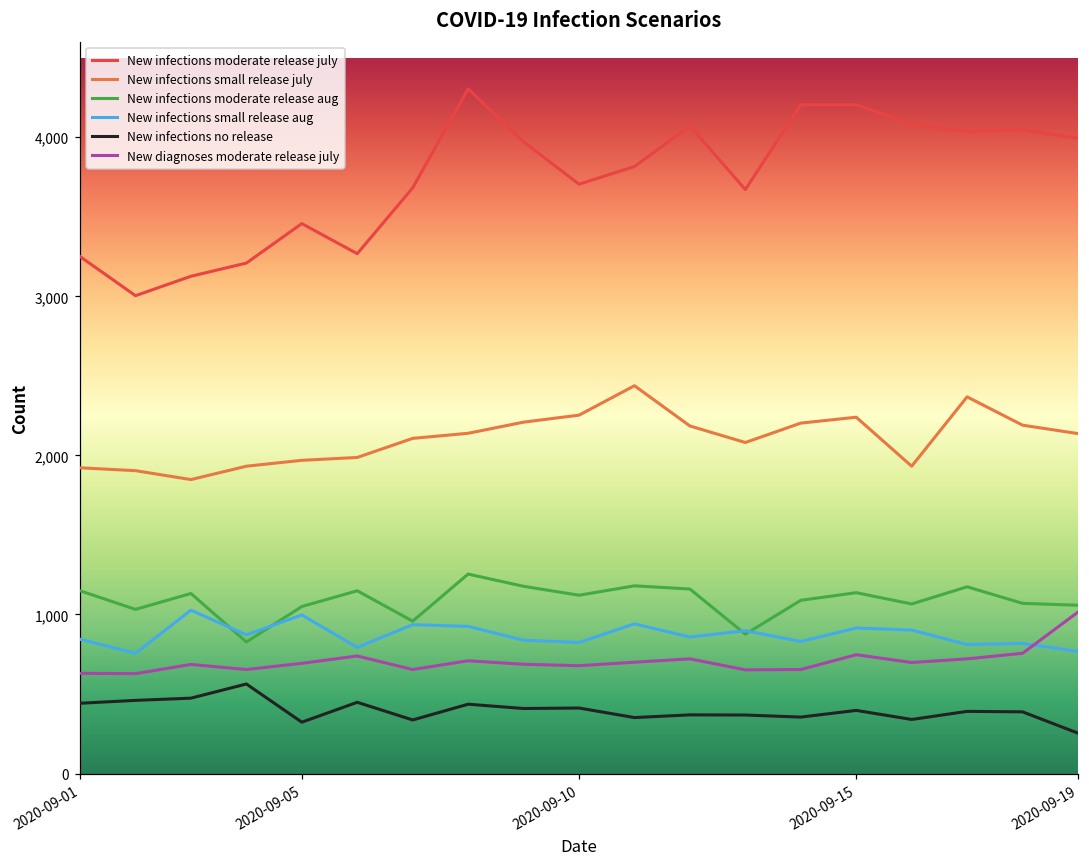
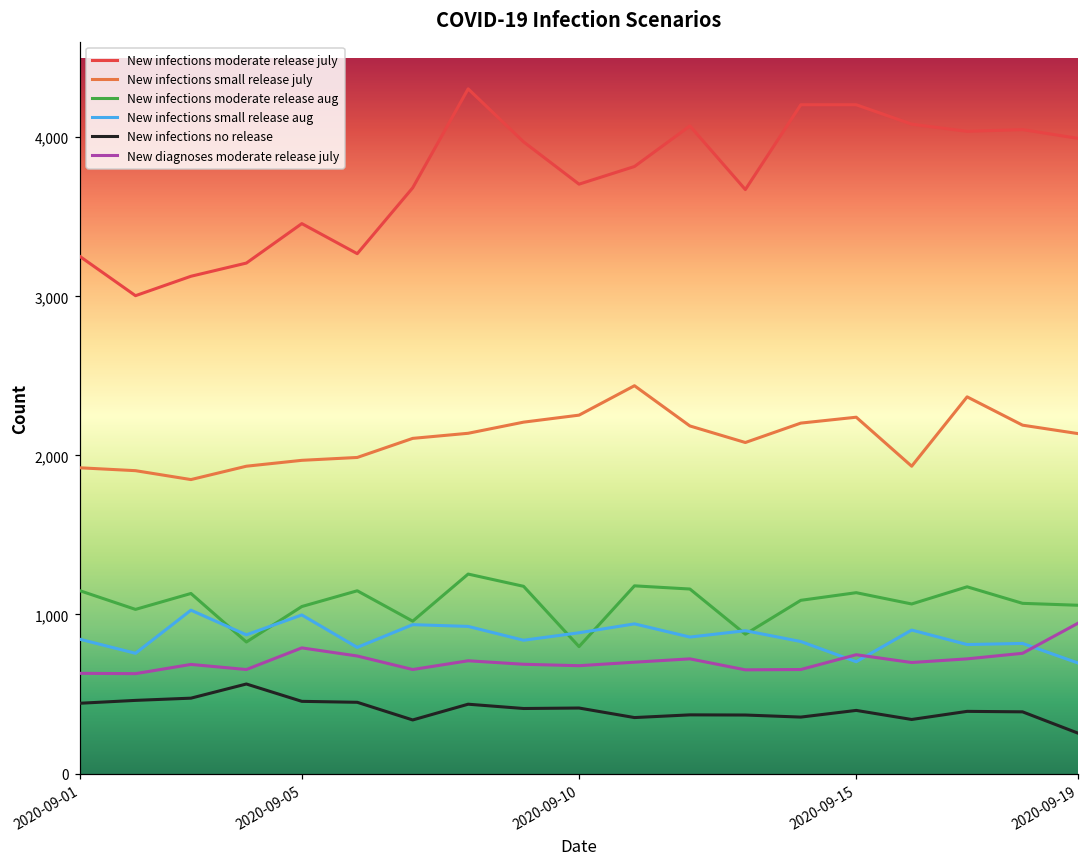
  {
    "New infections moderate release aug": {
      "2020-09-01": "1,150",
      "2020-09-05": "1,050",
-     "2020-09-10": "1,120",
+     "2020-09-10": "800",
      "2020-09-15": "1,140",
      "2020-09-19": "1,060"
    },
    "New infections small release aug": {
      "2020-09-01": "840",
      "2020-09-05": "1,000",
-     "2020-09-10": "820",
-     "2020-09-15": "920",
-     "2020-09-19": "770"
+     "2020-09-10": "890",
+     "2020-09-15": "700",
+     "2020-09-19": "700"
    },
    "New infections no release": {
      "2020-09-01": "440",
-     "2020-09-05": "320",
+     "2020-09-05": "450",
      "2020-09-10": "410",
      "2020-09-15": "400",
      "2020-09-19": "250"
    },
    "New diagnoses moderate release july": {
      "2020-09-01": "630",
-     "2020-09-05": "690",
+     "2020-09-05": "790",
      "2020-09-10": "680",
      "2020-09-15": "750",
-     "2020-09-19": "1,020"
+     "2020-09-19": "950"
    }
  }
